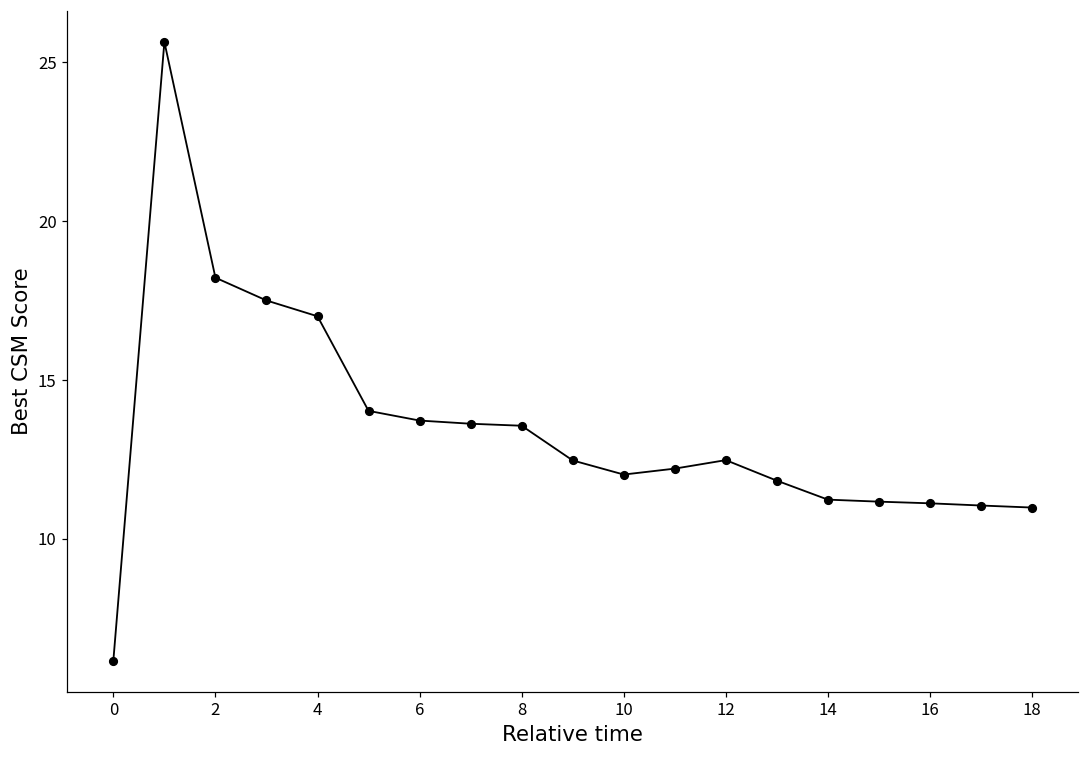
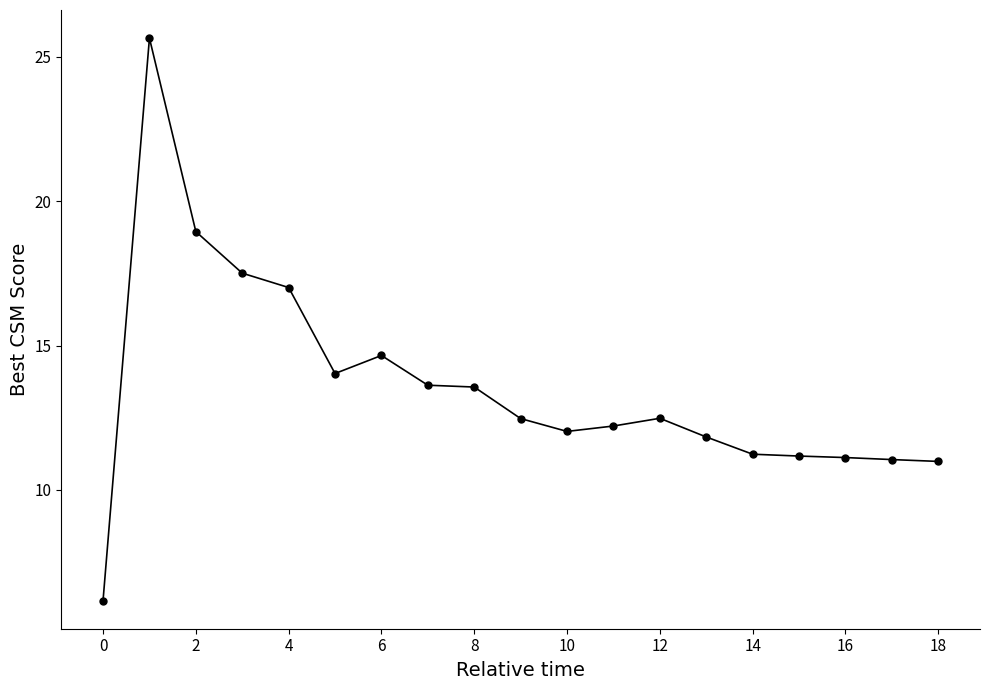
  {
    "0": 6.2,
-   "2": 18.2,
+   "2": 18.9,
    "4": 17.0,
-   "6": 13.7,
+   "6": 14.7,
    "8": 13.6,
    "10": 12.0,
    "12": 12.5,
    "14": 11.2,
    "16": 11.1,
    "18": 11.0
  }
